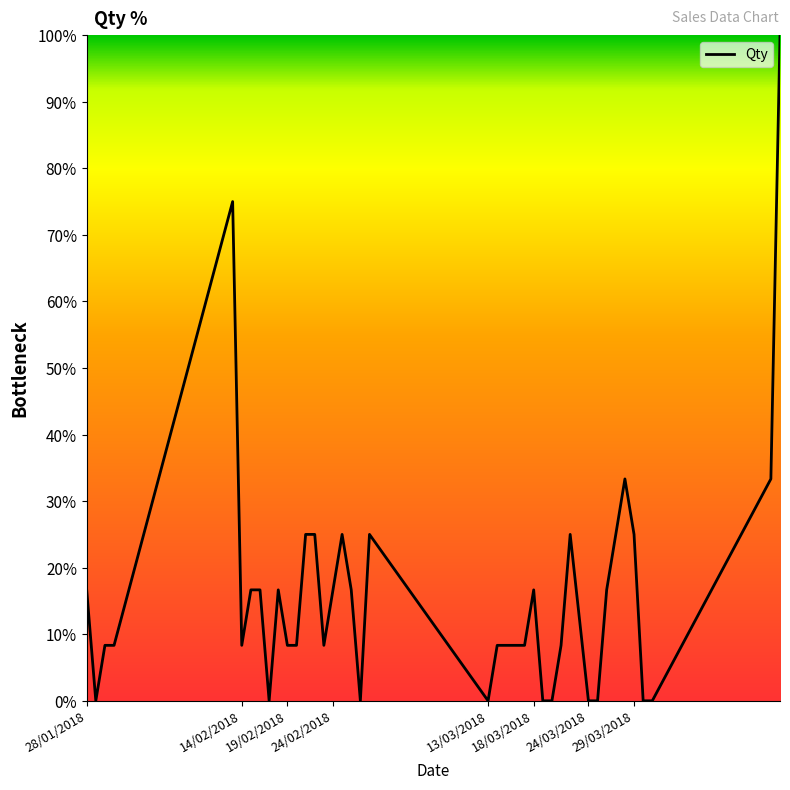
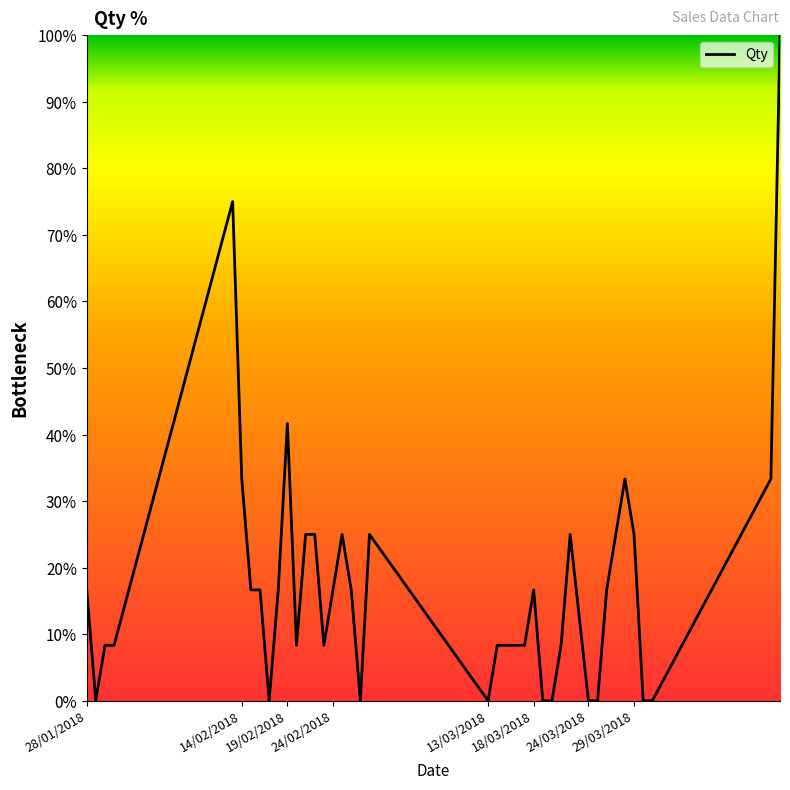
  {
    "28/01/2018": "17%",
-   "14/02/2018": "8%",
-   "19/02/2018": "8%",
+   "14/02/2018": "33%",
+   "19/02/2018": "42%",
    "24/02/2018": "17%",
    "13/03/2018": "0%",
    "18/03/2018": "17%",
    "24/03/2018": "0%",
    "29/03/2018": "25%"
  }
